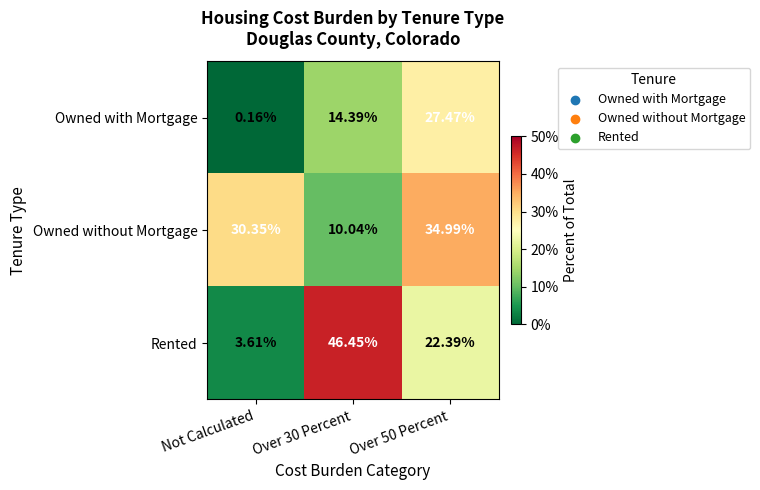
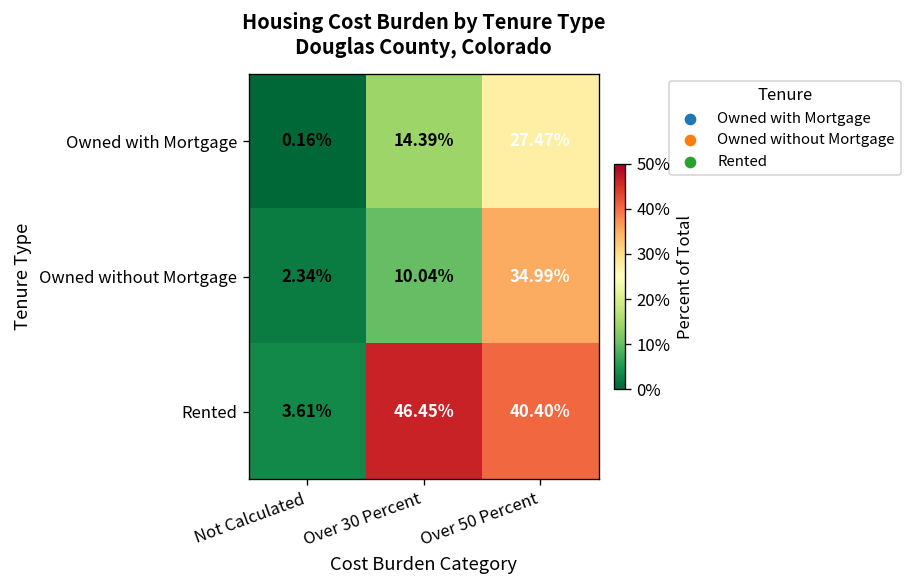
  {
    "Owned with Mortgage": {
      "Not Calculated": "0.16%",
      "Over 30 Percent": "14.39%",
      "Over 50 Percent": "27.47%"
    },
    "Owned without Mortgage": {
-     "Not Calculated": "30.35%",
+     "Not Calculated": "2.34%",
      "Over 30 Percent": "10.04%",
      "Over 50 Percent": "34.99%"
    },
    "Rented": {
      "Not Calculated": "3.61%",
      "Over 30 Percent": "46.45%",
-     "Over 50 Percent": "22.39%"
+     "Over 50 Percent": "40.40%"
    }
  }
